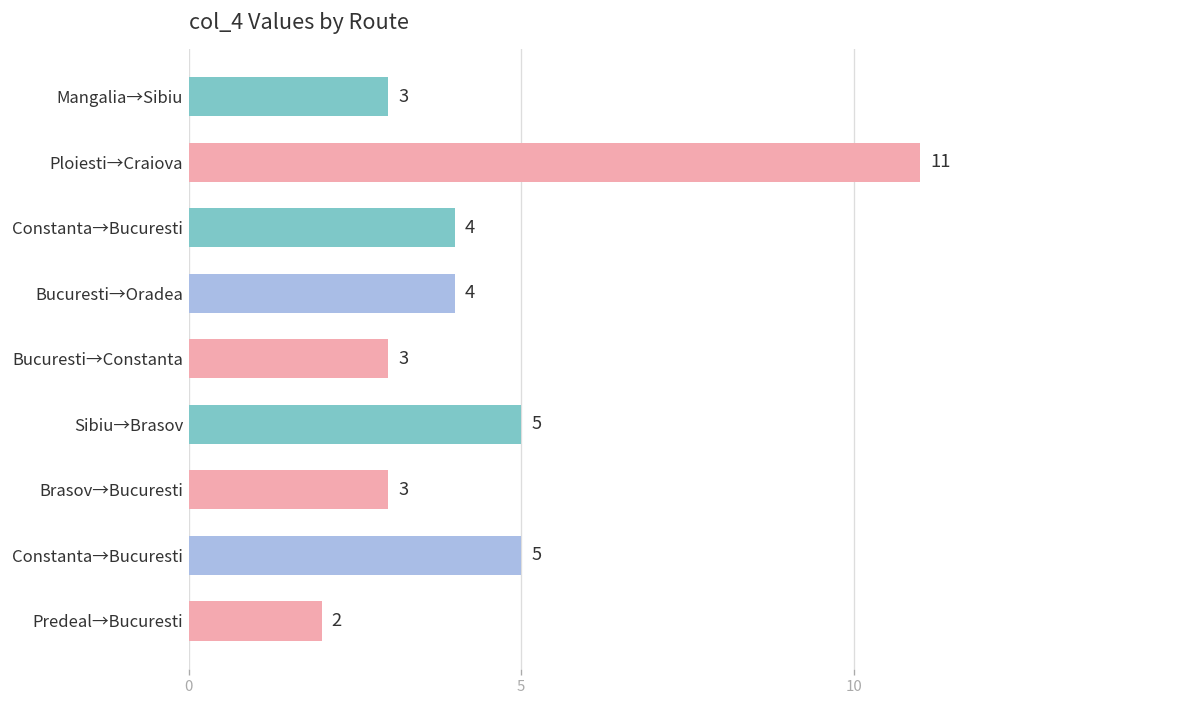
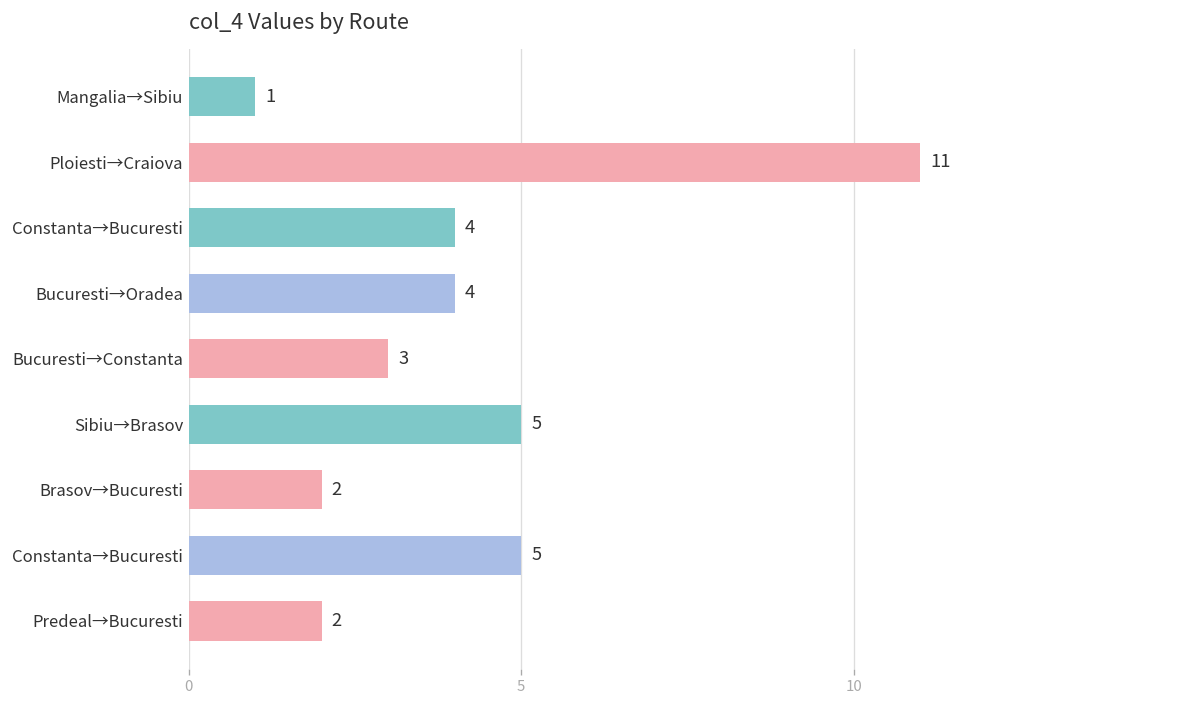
  {
-   "Mangalia→Sibiu": 3,
+   "Mangalia→Sibiu": 1,
    "Ploiesti→Craiova": 11,
    "Bucuresti→Oradea": 4,
    "Bucuresti→Constanta": 3,
    "Sibiu→Brasov": 5,
-   "Brasov→Bucuresti": 3,
+   "Brasov→Bucuresti": 2,
    "Predeal→Bucuresti": 2
  }
